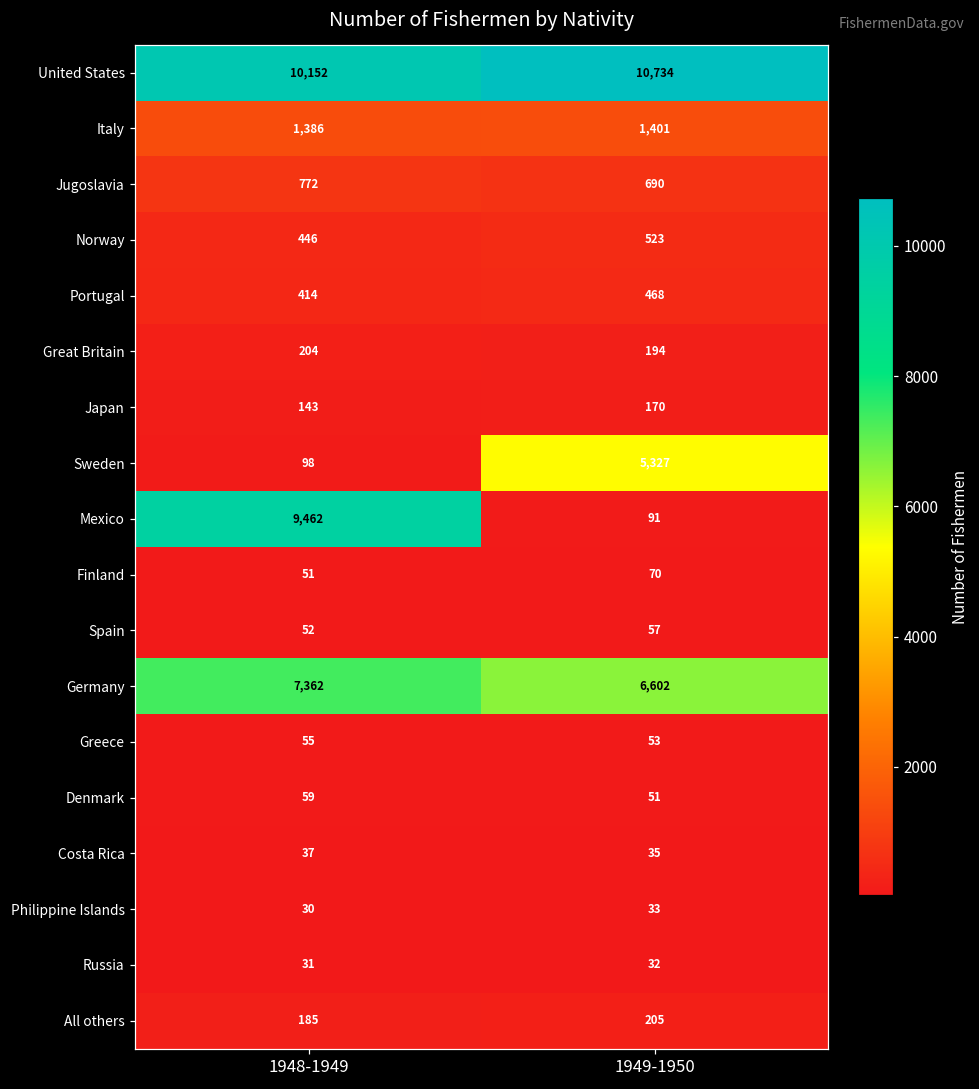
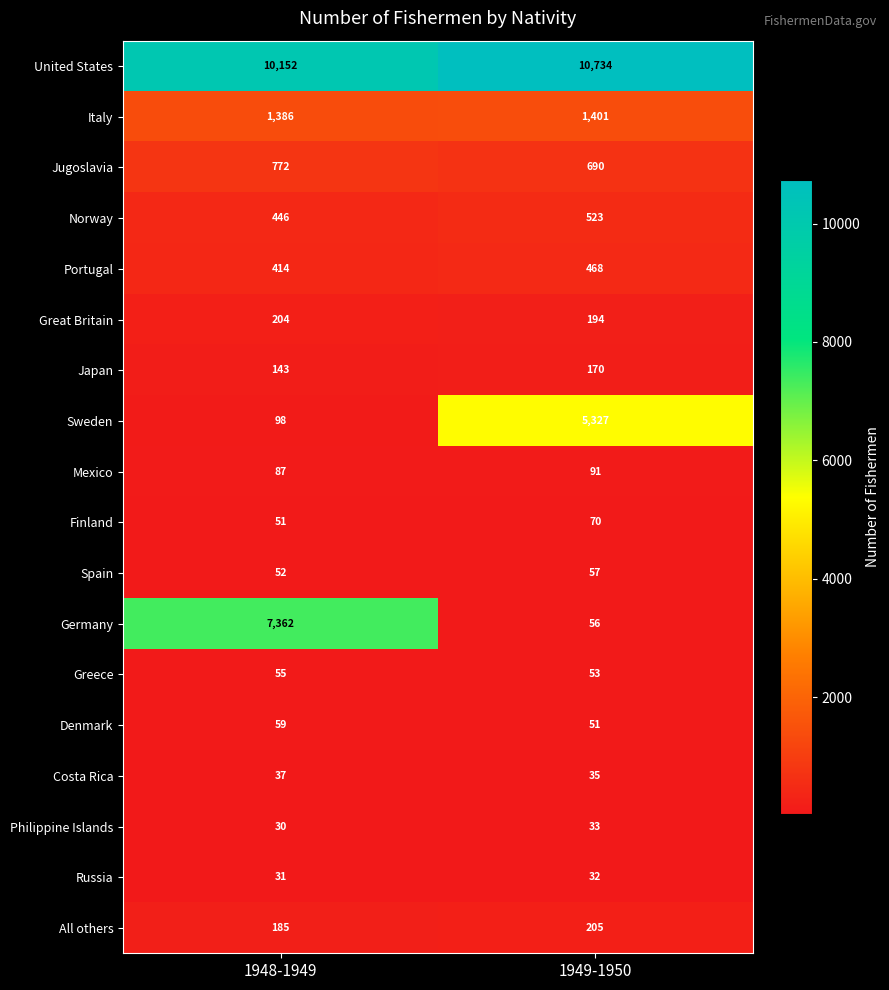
  {
    "United States": {
      "1948-1949": "10,152",
      "1949-1950": "10,734"
    },
    "Italy": {
      "1948-1949": "1,386",
      "1949-1950": "1,401"
    },
    "Jugoslavia": {
      "1948-1949": "772",
      "1949-1950": "690"
    },
    "Norway": {
      "1948-1949": "446",
      "1949-1950": "523"
    },
    "Portugal": {
      "1948-1949": "414",
      "1949-1950": "468"
    },
    "Great Britain": {
      "1948-1949": "204",
      "1949-1950": "194"
    },
    "Japan": {
      "1948-1949": "143",
      "1949-1950": "170"
    },
    "Sweden": {
      "1948-1949": "98",
      "1949-1950": "5,327"
    },
    "Mexico": {
-     "1948-1949": "9,462",
+     "1948-1949": "87",
      "1949-1950": "91"
    },
    "Finland": {
      "1948-1949": "51",
      "1949-1950": "70"
    },
    "Spain": {
      "1948-1949": "52",
      "1949-1950": "57"
    },
    "Germany": {
      "1948-1949": "7,362",
-     "1949-1950": "6,602"
+     "1949-1950": "56"
    },
    "Greece": {
      "1948-1949": "55",
      "1949-1950": "53"
    },
    "Denmark": {
      "1948-1949": "59",
      "1949-1950": "51"
    },
    "Costa Rica": {
      "1948-1949": "37",
      "1949-1950": "35"
    },
    "Philippine Islands": {
      "1948-1949": "30",
      "1949-1950": "33"
    },
    "Russia": {
      "1948-1949": "31",
      "1949-1950": "32"
    },
    "All others": {
      "1948-1949": "185",
      "1949-1950": "205"
    }
  }
